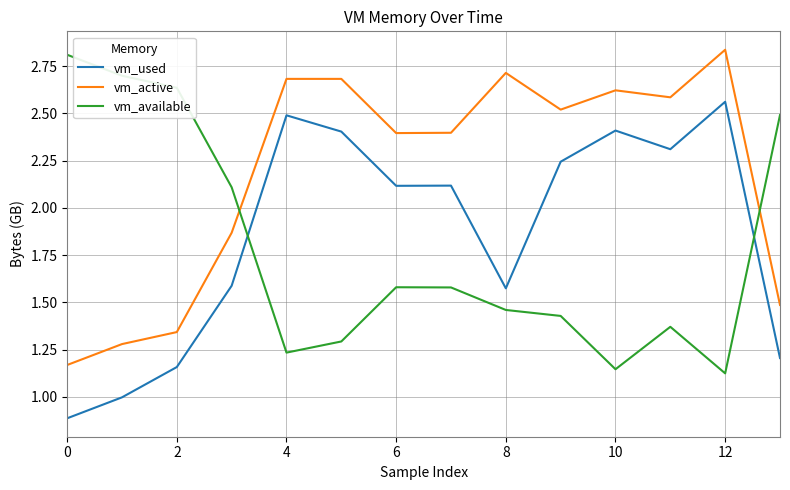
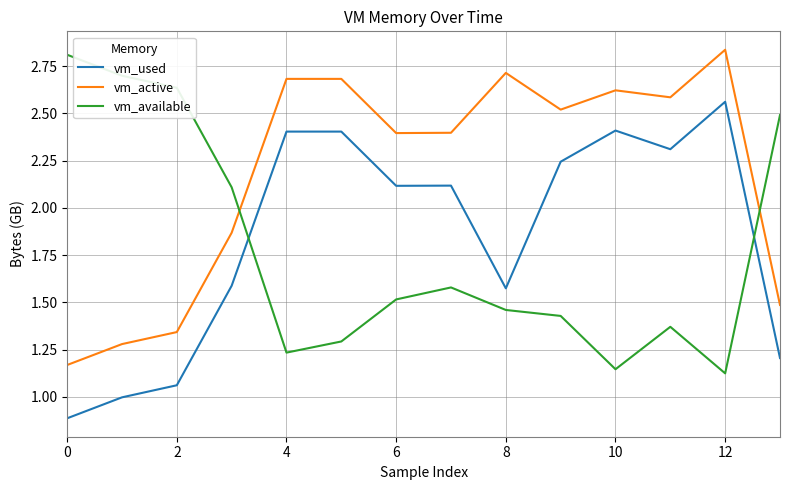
  {
    "vm_used": {
      "0": 0.89,
-     "2": 1.16,
-     "4": 2.49,
+     "2": 1.06,
+     "4": 2.40,
      "6": 2.12,
      "8": 1.57,
      "10": 2.41,
      "12": 2.56
    },
    "vm_active": {
      "0": 1.17,
      "2": 1.34,
      "4": 2.68,
      "6": 2.40,
      "8": 2.71,
      "10": 2.62,
      "12": 2.84
    },
    "vm_available": {
      "0": 2.81,
      "4": 1.23,
-     "6": 1.58,
+     "6": 1.52,
      "8": 1.46,
      "10": 1.15,
      "12": 1.12
    }
  }
